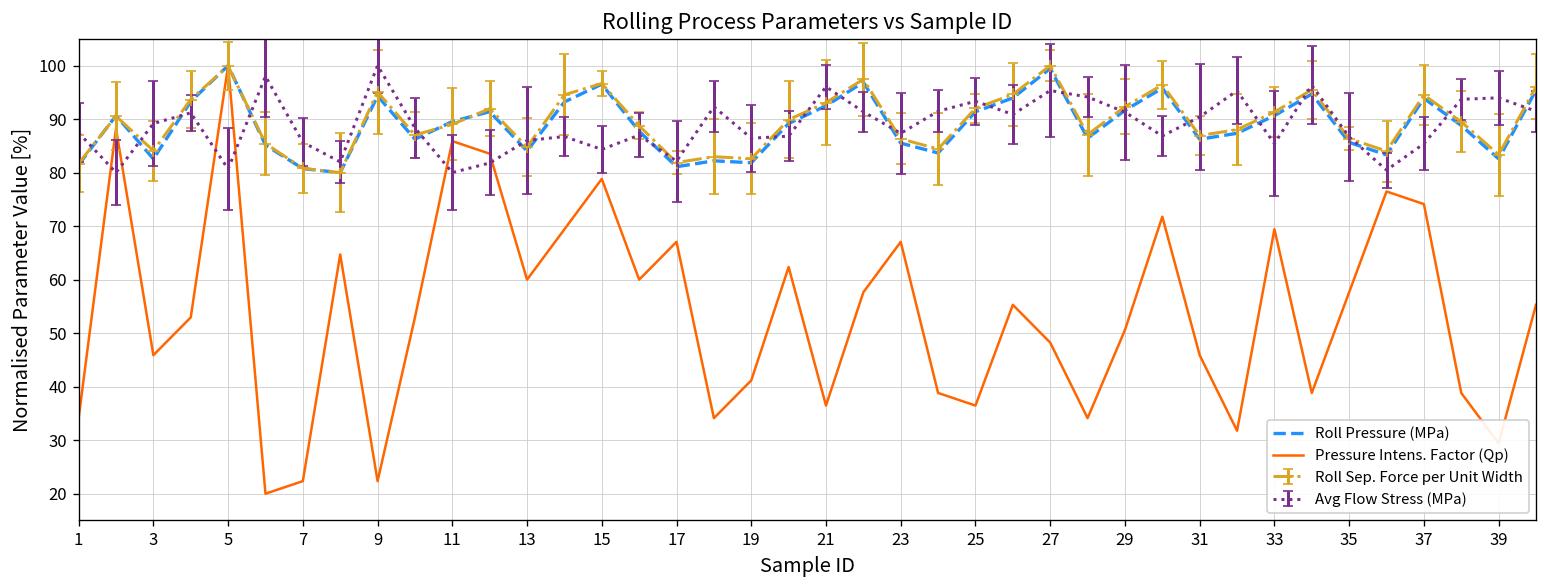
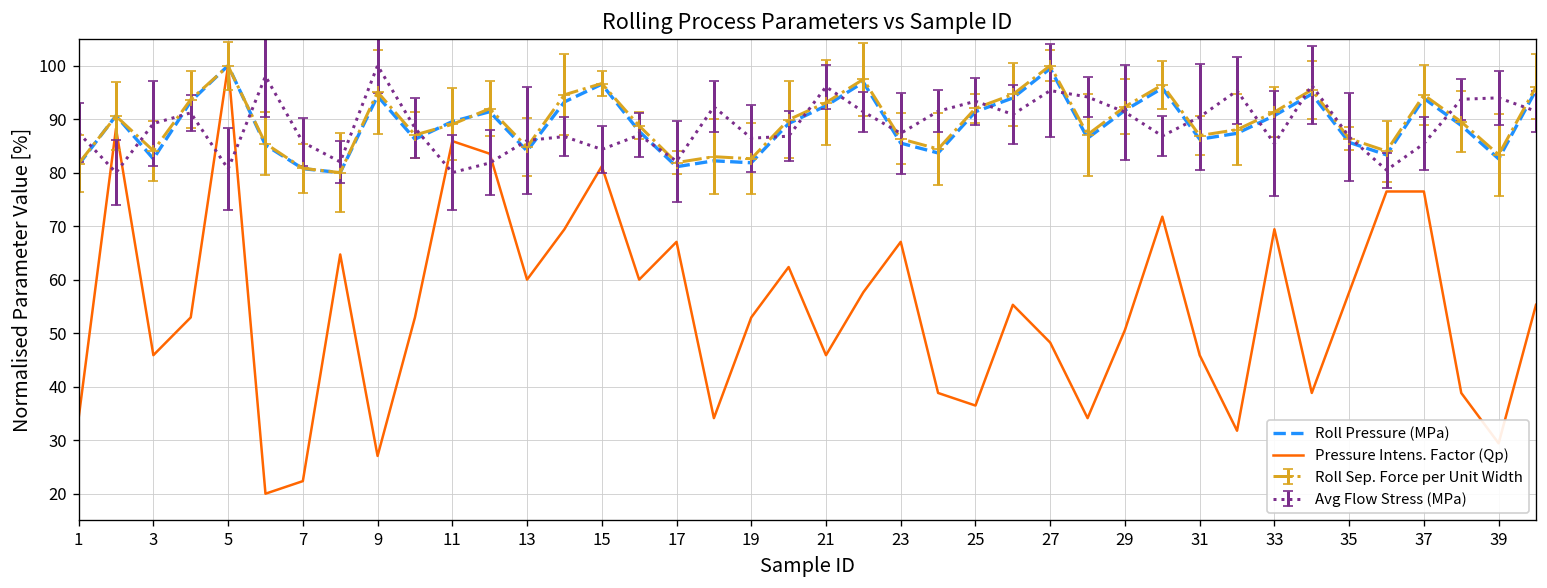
  {
    "Roll Pressure (MPa)": {
      "3": 83,
      "13": 84,
      "17": 81,
      "19": 82,
      "23": 86,
      "25": 91,
      "31": 86,
      "33": 91,
      "35": 86,
      "37": 94,
      "39": 83
    },
    "Pressure Intens. Factor (Qp)": {
      "1": 34,
      "3": 46,
      "7": 22,
-     "9": 22,
+     "9": 27,
      "11": 86,
      "13": 60,
-     "15": 79,
+     "15": 81,
      "17": 67,
-     "19": 41,
-     "21": 36,
+     "19": 53,
+     "21": 46,
      "23": 67,
      "25": 36,
      "27": 48,
      "29": 51,
      "31": 46,
      "33": 69,
      "35": 58,
-     "37": 74
+     "37": 76
    }
  }
